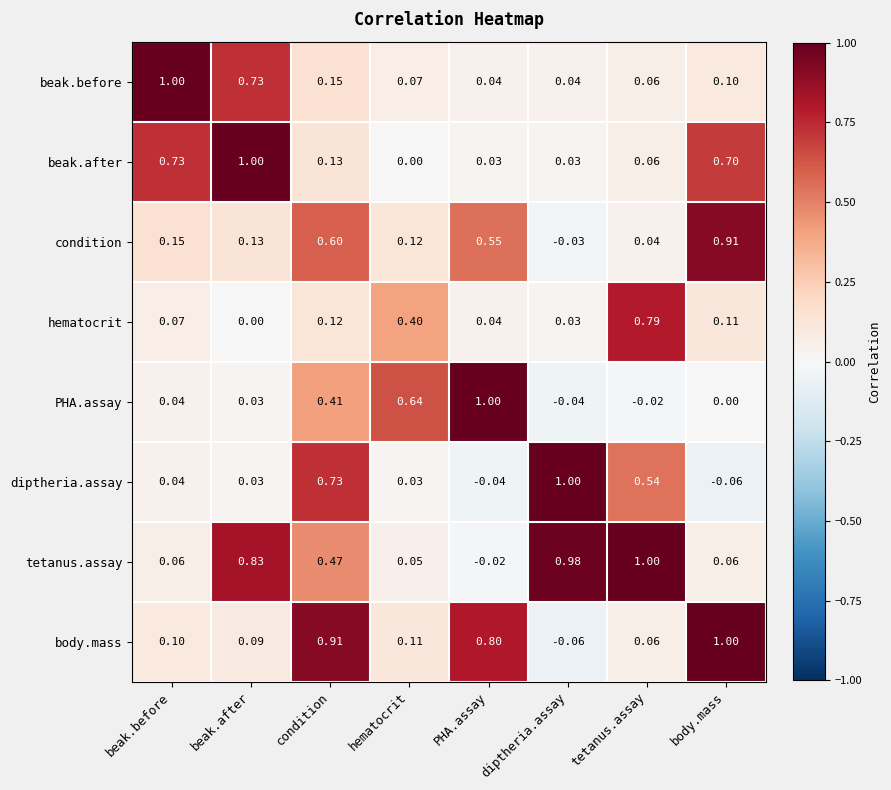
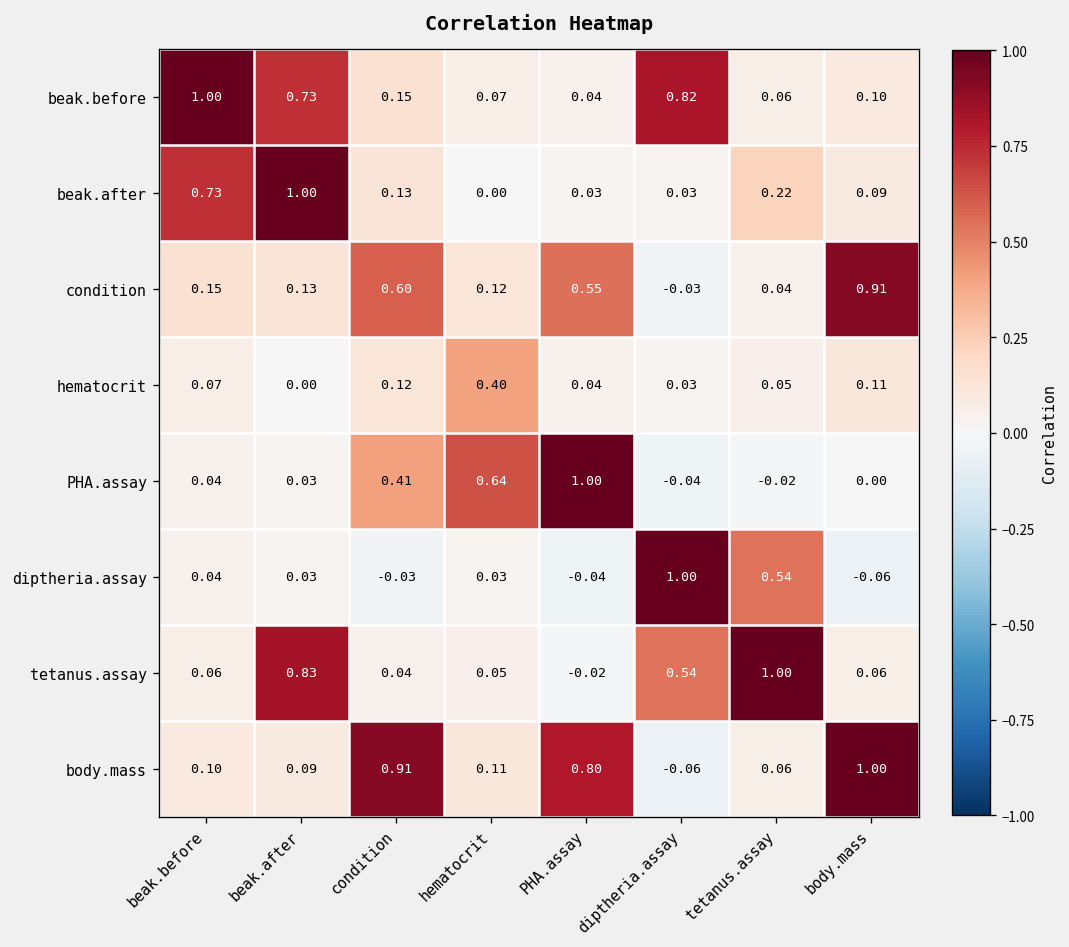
  {
    "beak.before": {
      "beak.before": 1.00,
      "beak.after": 0.73,
      "condition": 0.15,
      "hematocrit": 0.07,
      "PHA.assay": 0.04,
-     "diptheria.assay": 0.04,
+     "diptheria.assay": 0.82,
      "tetanus.assay": 0.06,
      "body.mass": 0.10
    },
    "beak.after": {
      "beak.before": 0.73,
      "beak.after": 1.00,
      "condition": 0.13,
      "hematocrit": 0.00,
      "PHA.assay": 0.03,
      "diptheria.assay": 0.03,
-     "tetanus.assay": 0.06,
-     "body.mass": 0.70
+     "tetanus.assay": 0.22,
+     "body.mass": 0.09
    },
    "condition": {
      "beak.before": 0.15,
      "beak.after": 0.13,
      "condition": 0.60,
      "hematocrit": 0.12,
      "PHA.assay": 0.55,
      "diptheria.assay": -0.03,
      "tetanus.assay": 0.04,
      "body.mass": 0.91
    },
    "hematocrit": {
      "beak.before": 0.07,
      "beak.after": 0.00,
      "condition": 0.12,
      "hematocrit": 0.40,
      "PHA.assay": 0.04,
      "diptheria.assay": 0.03,
-     "tetanus.assay": 0.79,
+     "tetanus.assay": 0.05,
      "body.mass": 0.11
    },
    "PHA.assay": {
      "beak.before": 0.04,
      "beak.after": 0.03,
      "condition": 0.41,
      "hematocrit": 0.64,
      "PHA.assay": 1.00,
      "diptheria.assay": -0.04,
      "tetanus.assay": -0.02,
      "body.mass": 0.00
    },
    "diptheria.assay": {
      "beak.before": 0.04,
      "beak.after": 0.03,
-     "condition": 0.73,
+     "condition": -0.03,
      "hematocrit": 0.03,
      "PHA.assay": -0.04,
      "diptheria.assay": 1.00,
      "tetanus.assay": 0.54,
      "body.mass": -0.06
    },
    "tetanus.assay": {
      "beak.before": 0.06,
      "beak.after": 0.83,
-     "condition": 0.47,
+     "condition": 0.04,
      "hematocrit": 0.05,
      "PHA.assay": -0.02,
-     "diptheria.assay": 0.98,
+     "diptheria.assay": 0.54,
      "tetanus.assay": 1.00,
      "body.mass": 0.06
    },
    "body.mass": {
      "beak.before": 0.10,
      "beak.after": 0.09,
      "condition": 0.91,
      "hematocrit": 0.11,
      "PHA.assay": 0.80,
      "diptheria.assay": -0.06,
      "tetanus.assay": 0.06,
      "body.mass": 1.00
    }
  }
